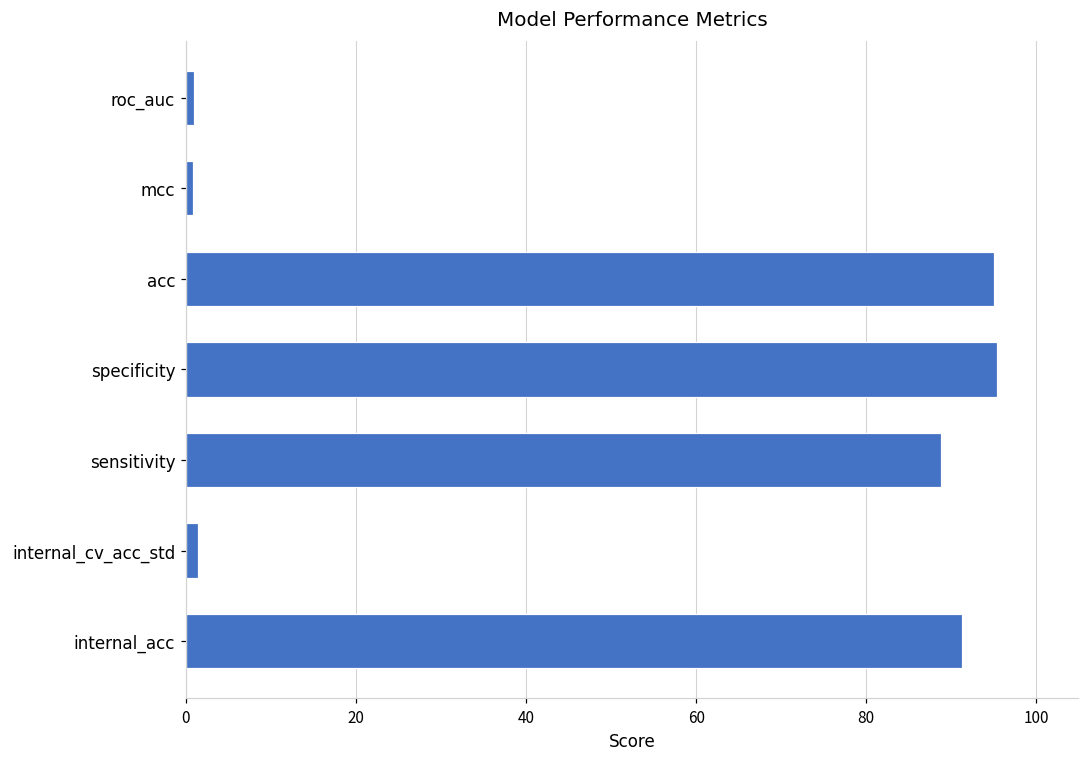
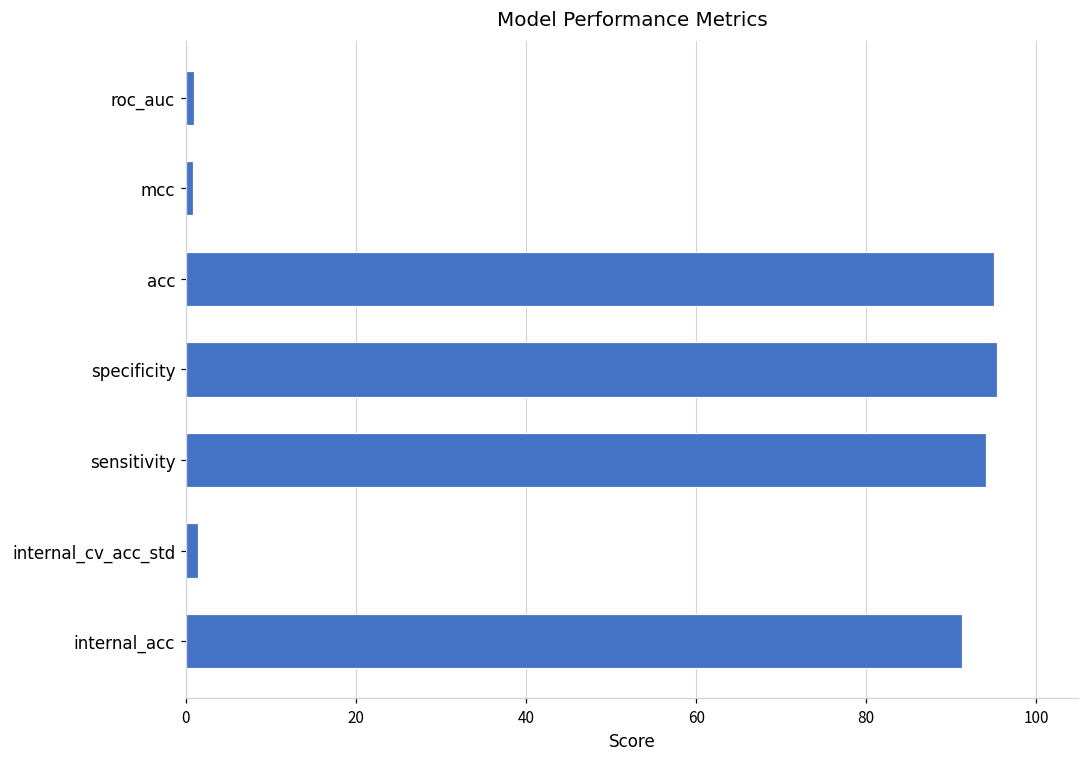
  {
    "roc_auc": 1,
    "mcc": 1,
    "acc": 95,
    "specificity": 95,
-   "sensitivity": 89,
+   "sensitivity": 94,
    "internal_cv_acc_std": 1,
    "internal_acc": 91
  }
